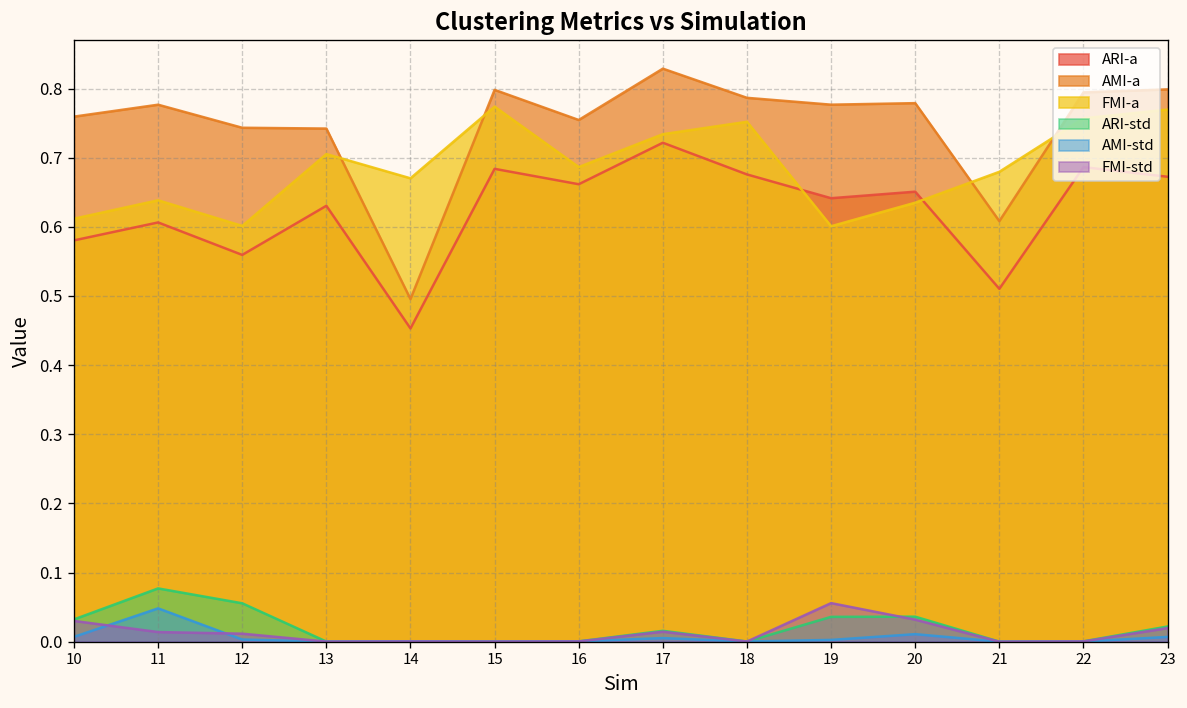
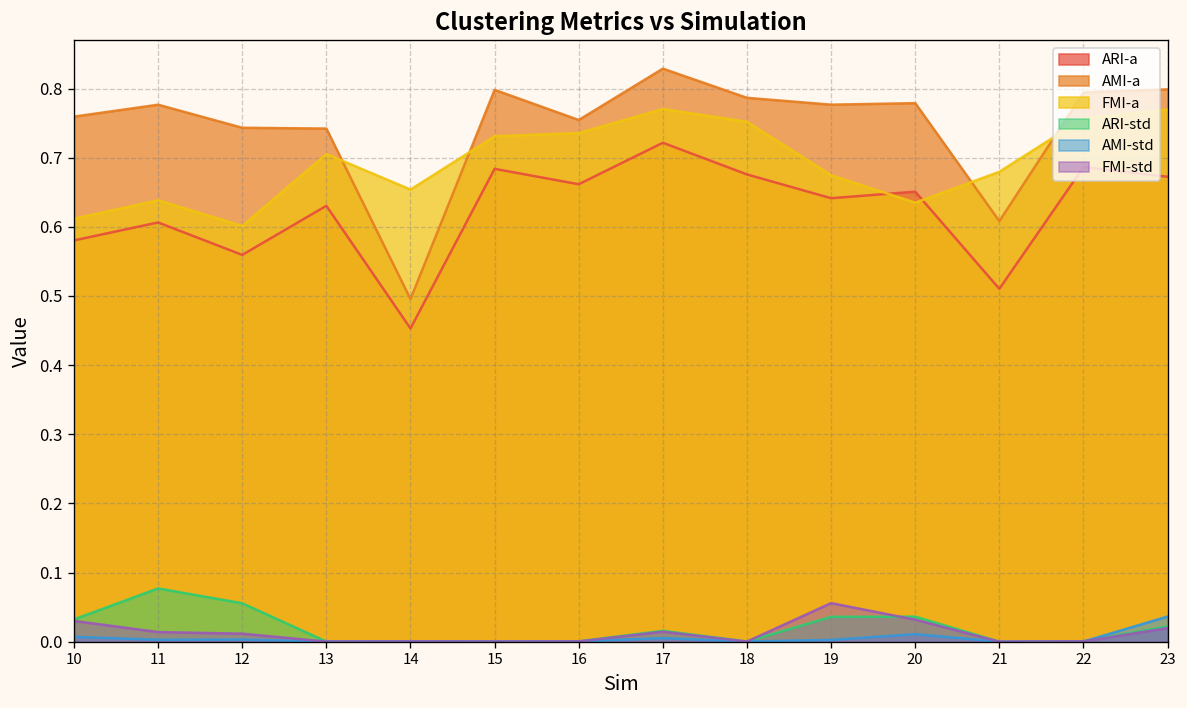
  {
    "FMI-a": {
      "10": 0.61,
      "11": 0.64,
      "12": 0.60,
      "13": 0.71,
-     "14": 0.67,
-     "15": 0.77,
-     "16": 0.69,
-     "17": 0.73,
+     "14": 0.65,
+     "15": 0.73,
+     "16": 0.74,
+     "17": 0.77,
      "18": 0.75,
-     "19": 0.60,
+     "19": 0.67,
      "20": 0.63,
      "21": 0.68,
      "23": 0.77
    },
    "ARI-std": {
      "11": 0.08,
      "12": 0.06,
      "19": 0.04
    },
    "AMI-std": {
      "10": 0.01,
-     "11": 0.05,
+     "11": 0.00,
      "12": 0.00,
      "17": 0.01,
      "19": 0.00,
      "20": 0.01,
-     "23": 0.01
+     "23": 0.04
    },
    "FMI-std": {
      "11": 0.01,
      "12": 0.01,
      "19": 0.06
    }
  }
